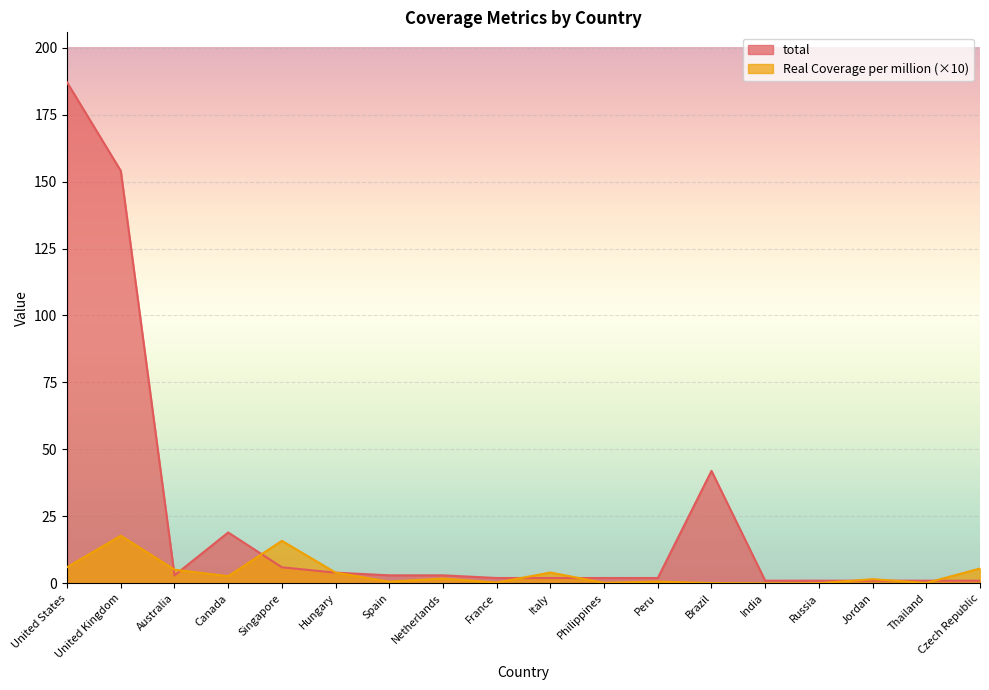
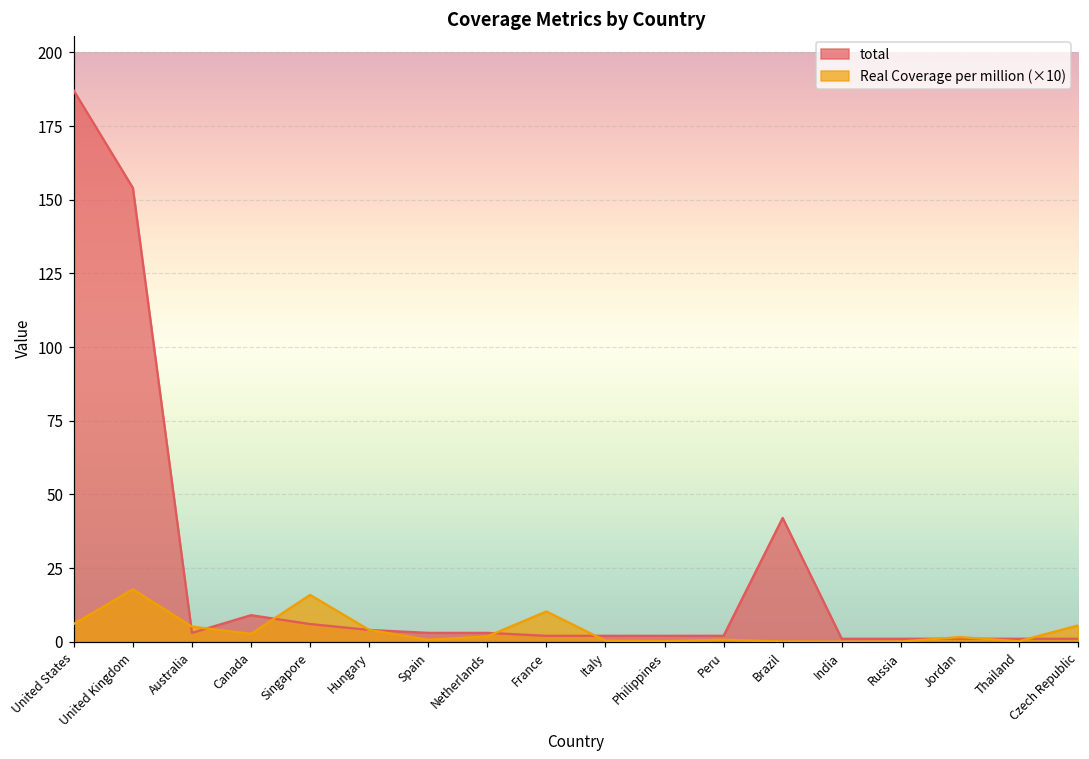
  {
    "total": {
      "United States": 187,
      "United Kingdom": 154,
      "Australia": 3,
-     "Canada": 19,
+     "Canada": 9,
      "Singapore": 6,
      "Spain": 3,
      "Netherlands": 3,
      "France": 2,
      "Italy": 2,
      "Philippines": 2,
      "Peru": 2,
      "Brazil": 42,
      "India": 1,
      "Czech Republic": 1
    },
    "Real Coverage per million (×10)": {
      "United States": 6,
      "United Kingdom": 18,
      "Australia": 5,
      "Canada": 3,
      "Singapore": 16,
      "Spain": 1,
      "Netherlands": 2,
-     "France": 0,
-     "Italy": 4,
+     "France": 10,
+     "Italy": 0,
      "Philippines": 0,
      "Peru": 1,
      "Brazil": 0,
      "India": 0,
      "Czech Republic": 6
    }
  }
